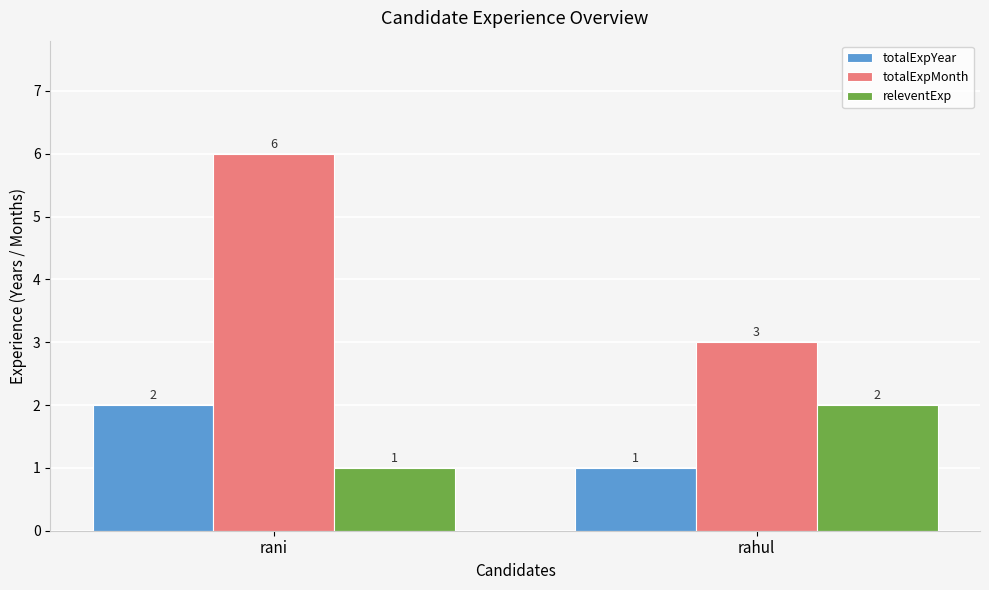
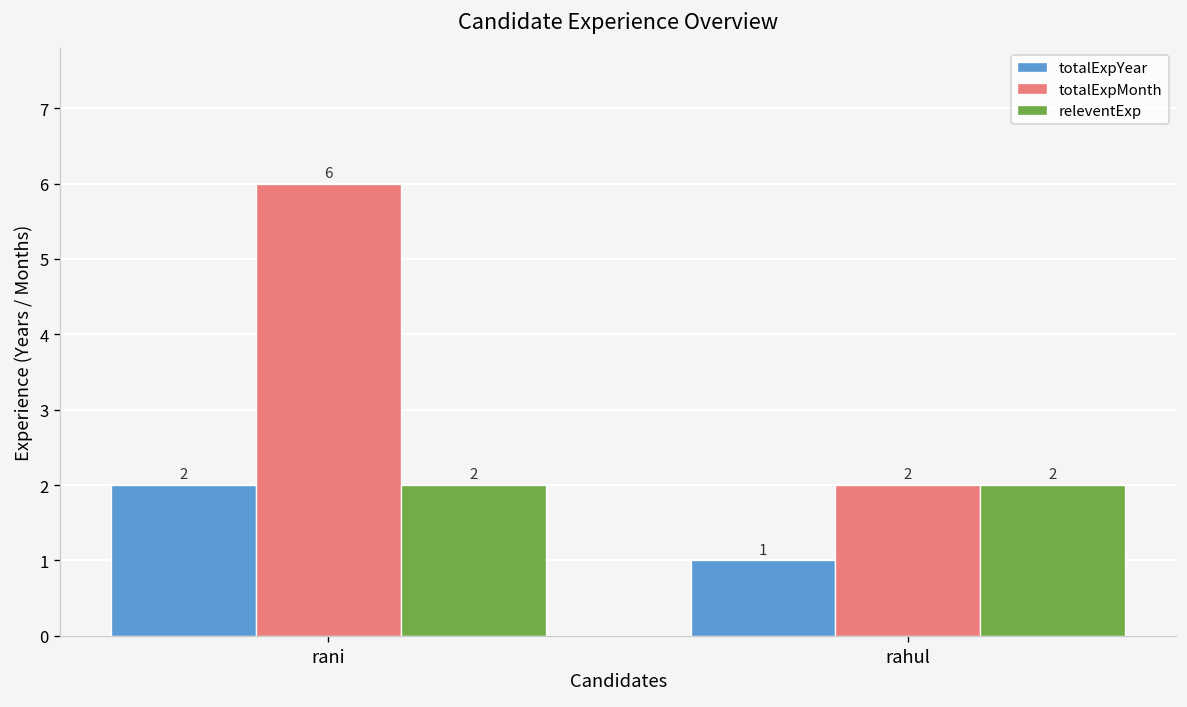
  {
    "totalExpYear": {
      "rani": 2,
      "rahul": 1
    },
    "totalExpMonth": {
      "rani": 6,
-     "rahul": 3
+     "rahul": 2
    },
    "releventExp": {
-     "rani": 1,
+     "rani": 2,
      "rahul": 2
    }
  }
